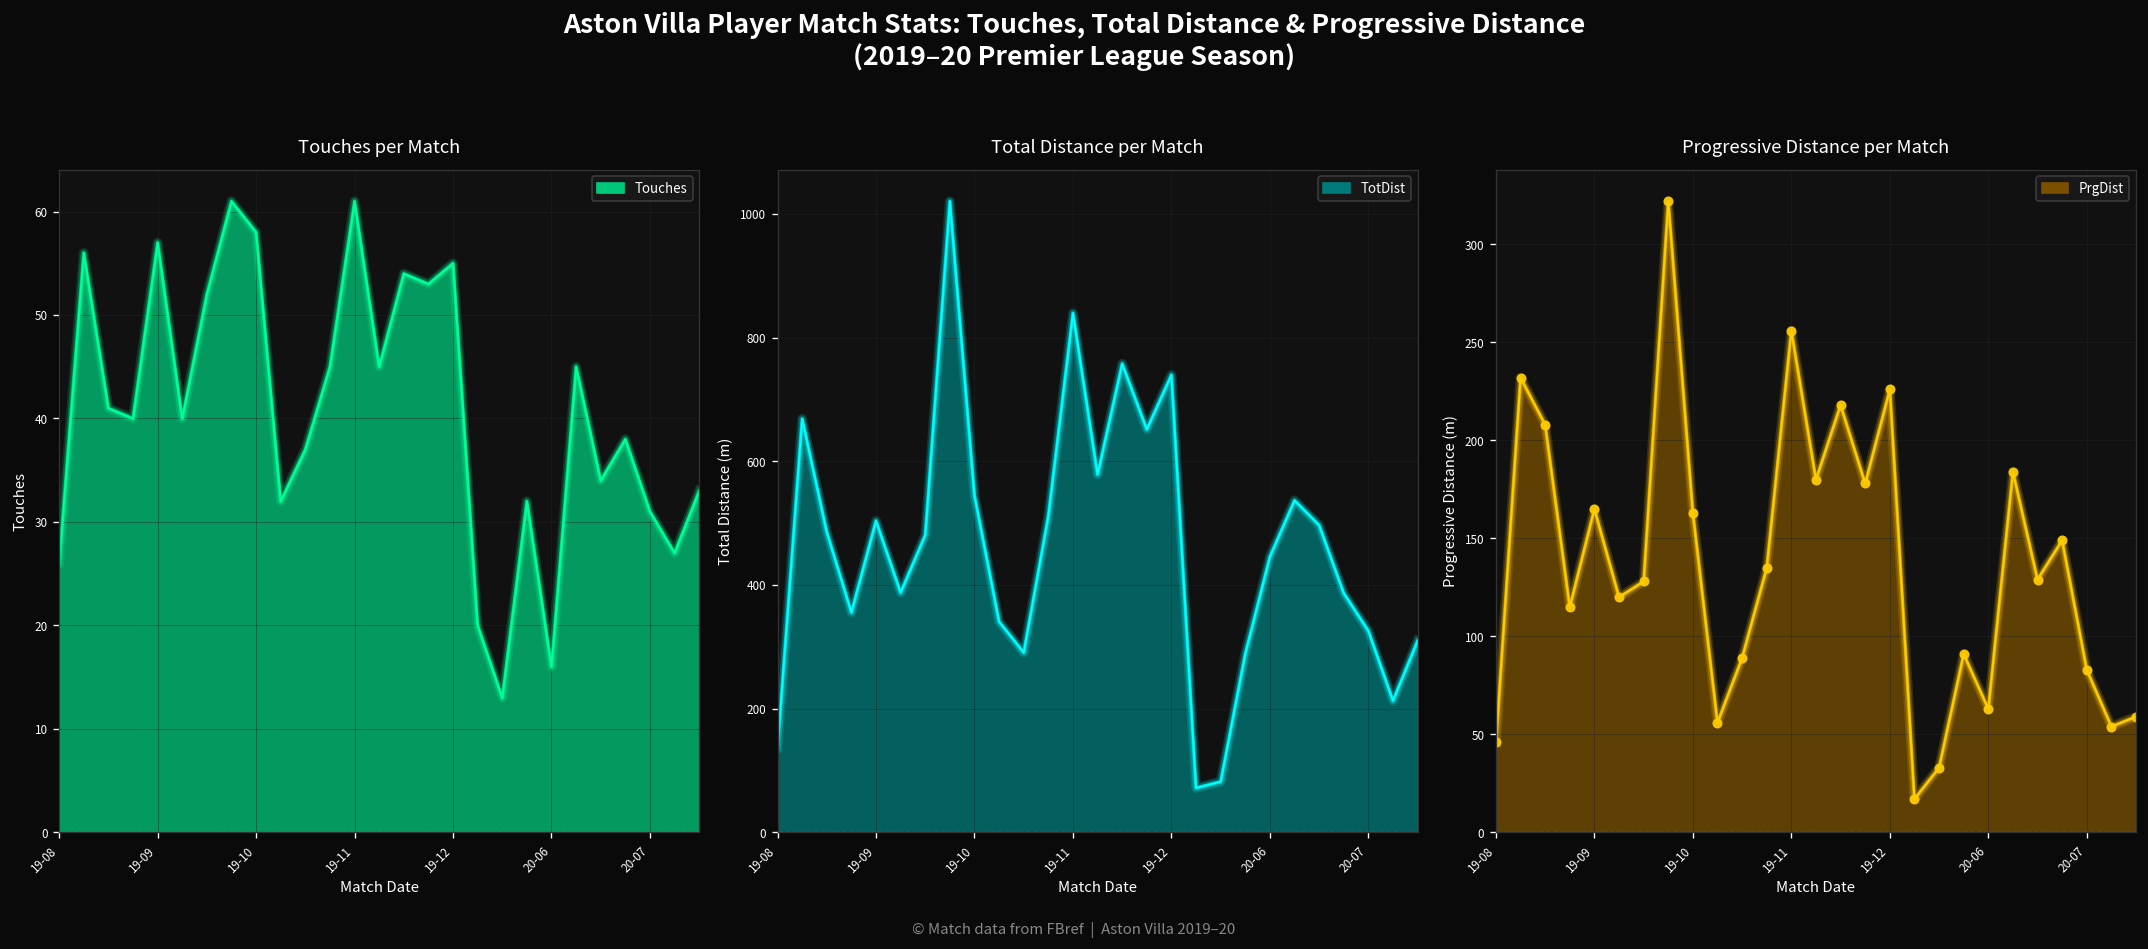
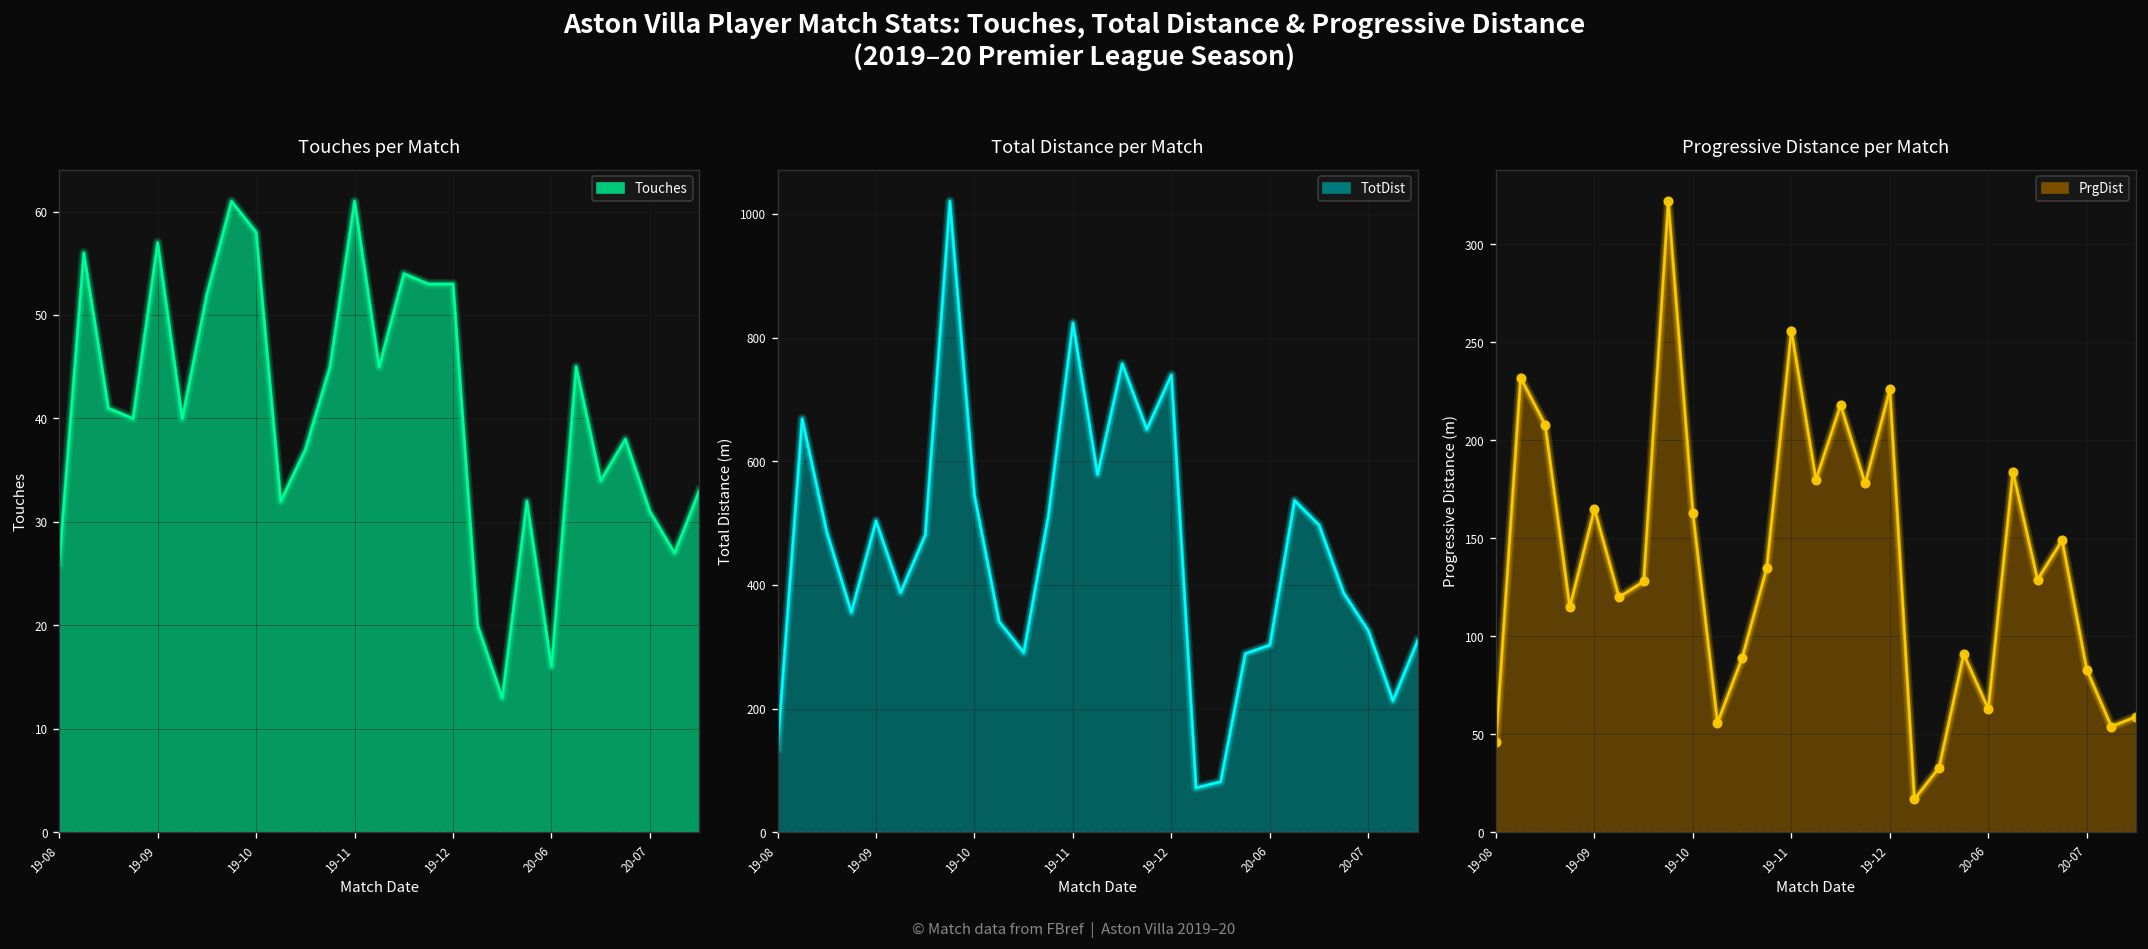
  {
    "Touches per Match": {
      "19-08": 26,
      "19-09": 57,
      "19-10": 58,
      "19-11": 61,
-     "19-12": 55,
+     "19-12": 53,
      "20-06": 16,
      "20-07": 31
    },
    "Total Distance per Match": {
      "19-08": 140,
      "19-09": 500,
      "19-10": 550,
-     "19-11": 840,
+     "19-11": 820,
      "19-12": 740,
-     "20-06": 450,
+     "20-06": 300,
      "20-07": 330
    },
    "Progressive Distance per Match": {
      "19-08": 46,
      "19-09": 165,
      "19-10": 163,
      "19-11": 256,
      "19-12": 226,
      "20-06": 63,
      "20-07": 83
    }
  }
